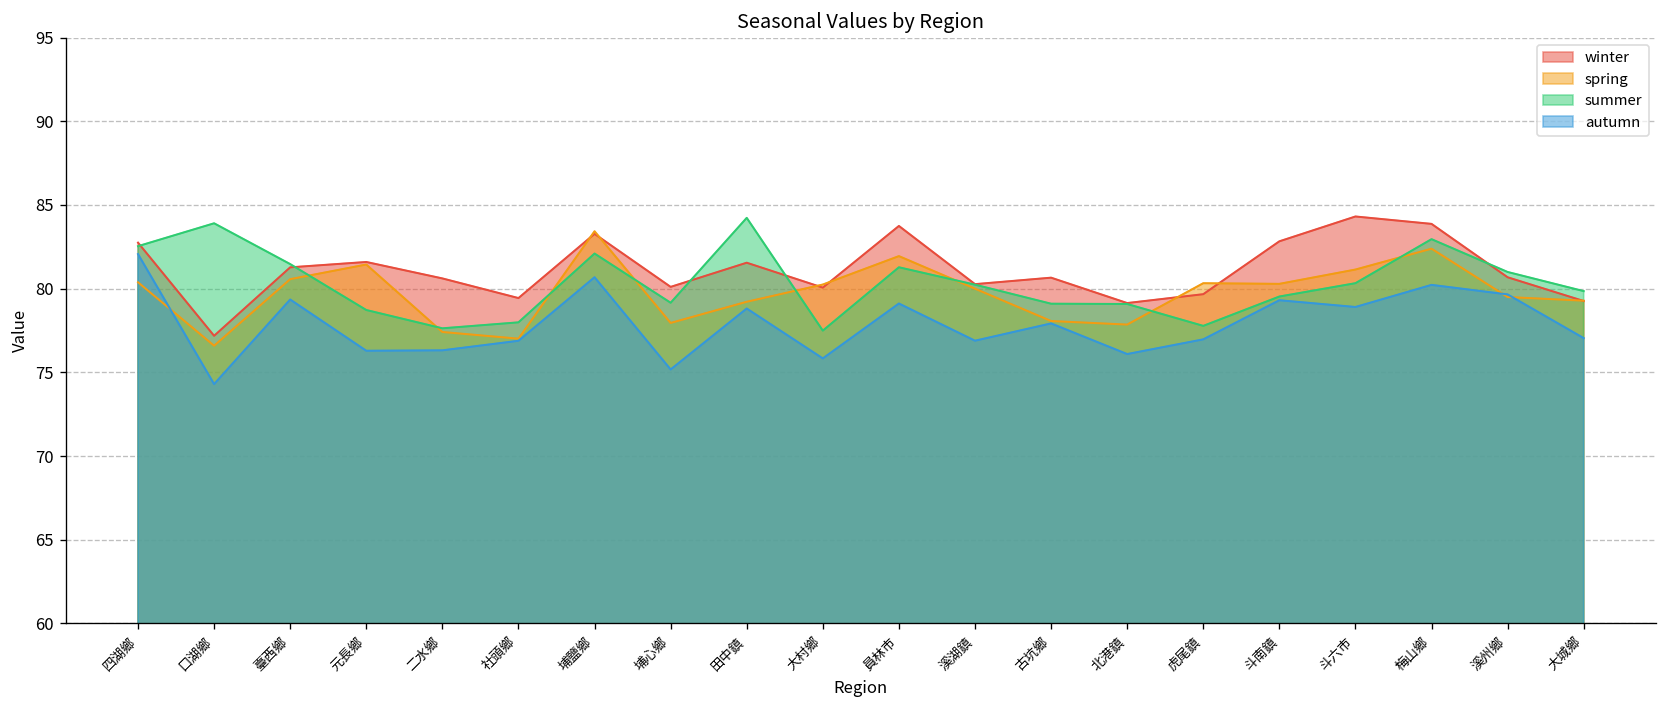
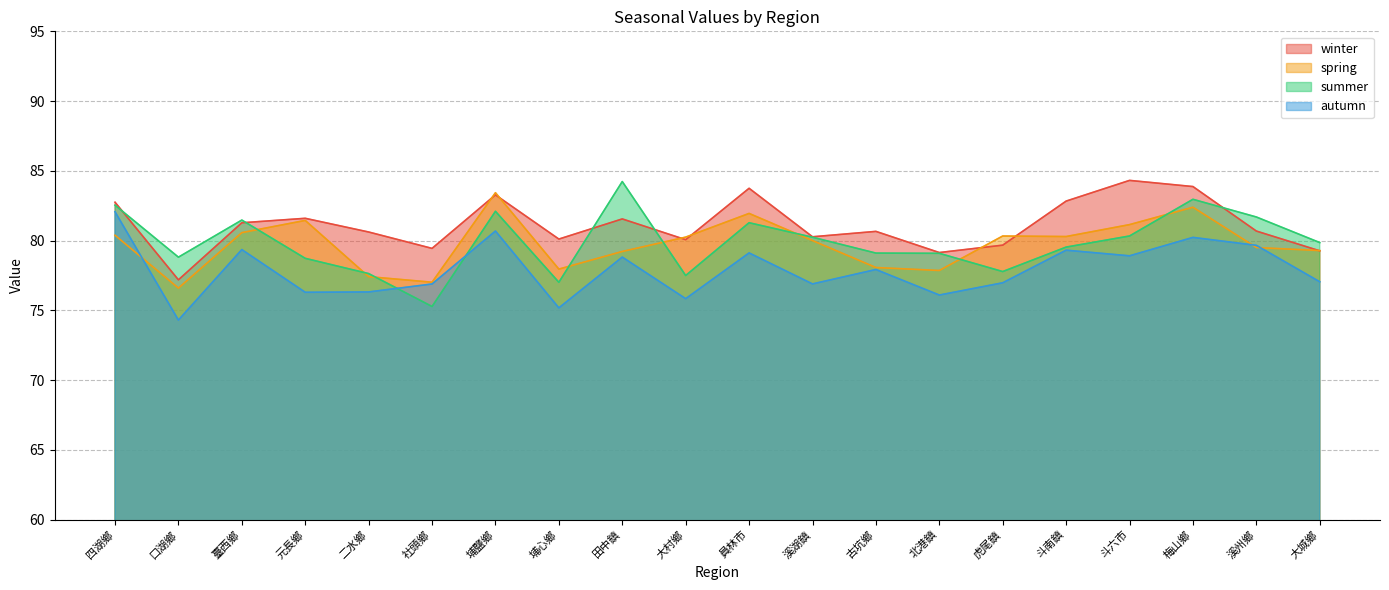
  {
    "winter": {
      "四湖鄉": 82.7,
      "口湖鄉": 77.2,
      "臺西鄉": 81.3,
      "二水鄉": 80.6,
      "社頭鄉": 79.4,
      "埔心鄉": 80.1,
      "田中鎮": 81.6,
      "大村鄉": 80.1,
      "員林市": 83.7,
      "古坑鄉": 80.7,
      "虎尾鎮": 79.7,
      "斗南鎮": 82.8,
      "斗六市": 84.3,
      "梅山鄉": 83.9,
      "溪州鄉": 80.7
    },
    "spring": {
      "四湖鄉": 80.4,
      "口湖鄉": 76.6,
      "臺西鄉": 80.6,
      "二水鄉": 77.4,
      "埔心鄉": 78.0,
      "田中鎮": 79.2,
      "大村鄉": 80.2,
      "員林市": 81.9,
      "溪湖鎮": 80.0,
      "北港鎮": 77.9,
      "虎尾鎮": 80.3,
      "斗南鎮": 80.3,
      "斗六市": 81.1,
      "梅山鄉": 82.4
    },
    "summer": {
      "四湖鄉": 82.5,
-     "口湖鄉": 83.9,
+     "口湖鄉": 78.8,
      "臺西鄉": 81.5,
      "元長鄉": 78.7,
      "二水鄉": 77.6,
-     "社頭鄉": 78.0,
+     "社頭鄉": 75.3,
      "埔鹽鄉": 82.1,
-     "埔心鄉": 79.2,
+     "埔心鄉": 77.0,
      "田中鎮": 84.2,
      "大村鄉": 77.5,
      "員林市": 81.3,
      "古坑鄉": 79.1,
      "虎尾鎮": 77.8,
      "斗南鎮": 79.5,
      "斗六市": 80.3,
      "梅山鄉": 83.0,
-     "溪州鄉": 81.0,
+     "溪州鄉": 81.7,
      "大城鄉": 79.9
    },
    "autumn": {
      "四湖鄉": 82.1,
      "口湖鄉": 74.3,
      "臺西鄉": 79.4,
      "元長鄉": 76.3,
      "二水鄉": 76.3,
      "埔鹽鄉": 80.7,
      "埔心鄉": 75.2,
      "田中鎮": 78.8,
      "大村鄉": 75.8,
      "員林市": 79.1,
      "溪湖鎮": 76.9,
      "北港鎮": 76.1,
      "虎尾鎮": 77.0,
      "斗南鎮": 79.3,
      "斗六市": 78.9,
      "梅山鄉": 80.2,
      "大城鄉": 77.0
    }
  }
